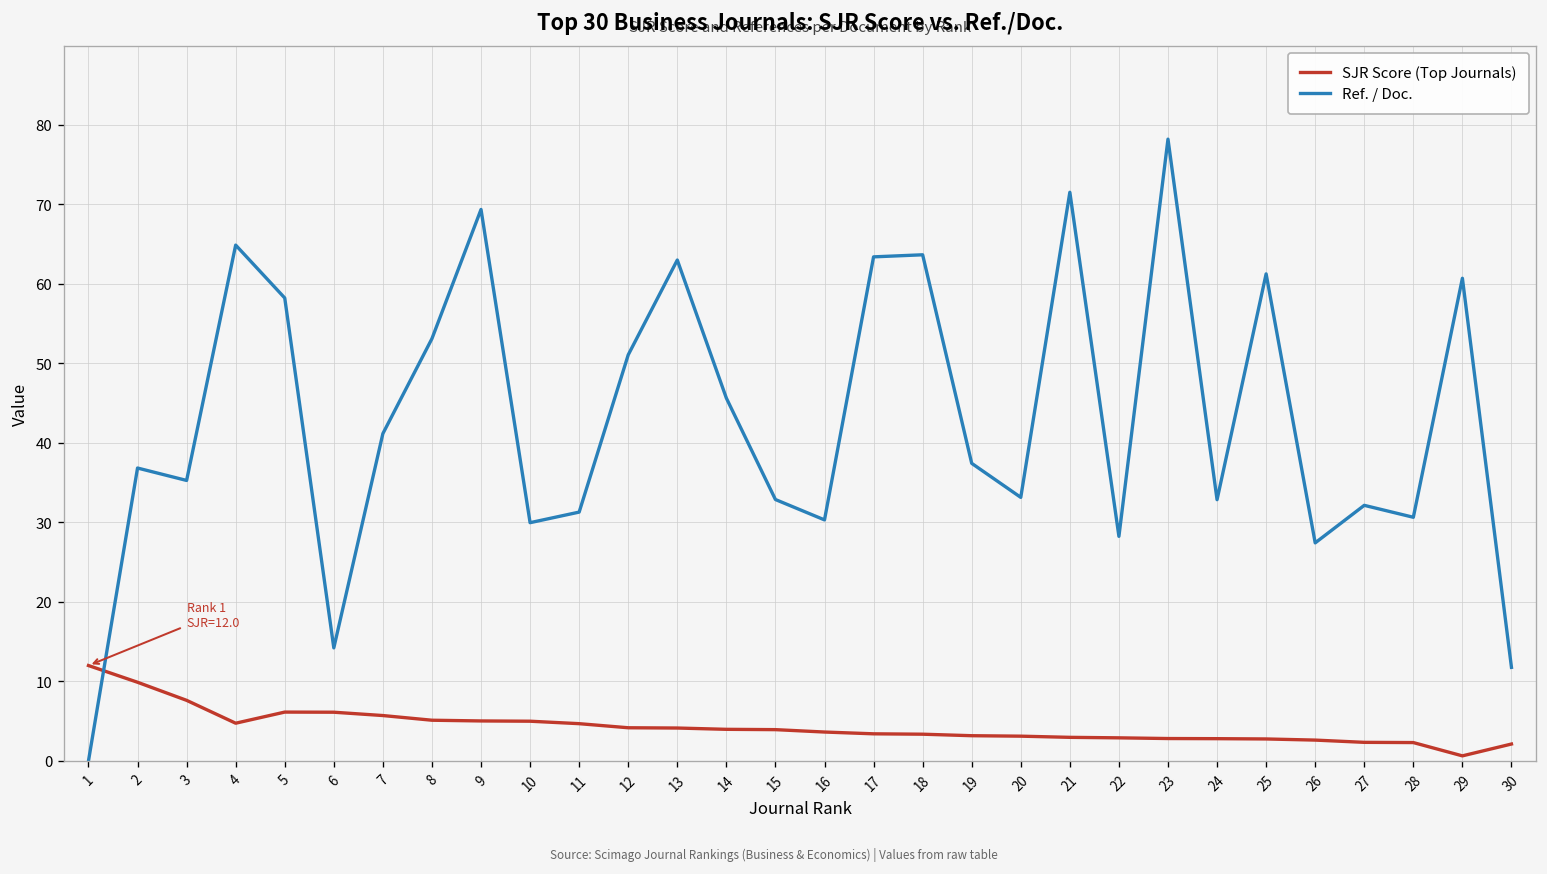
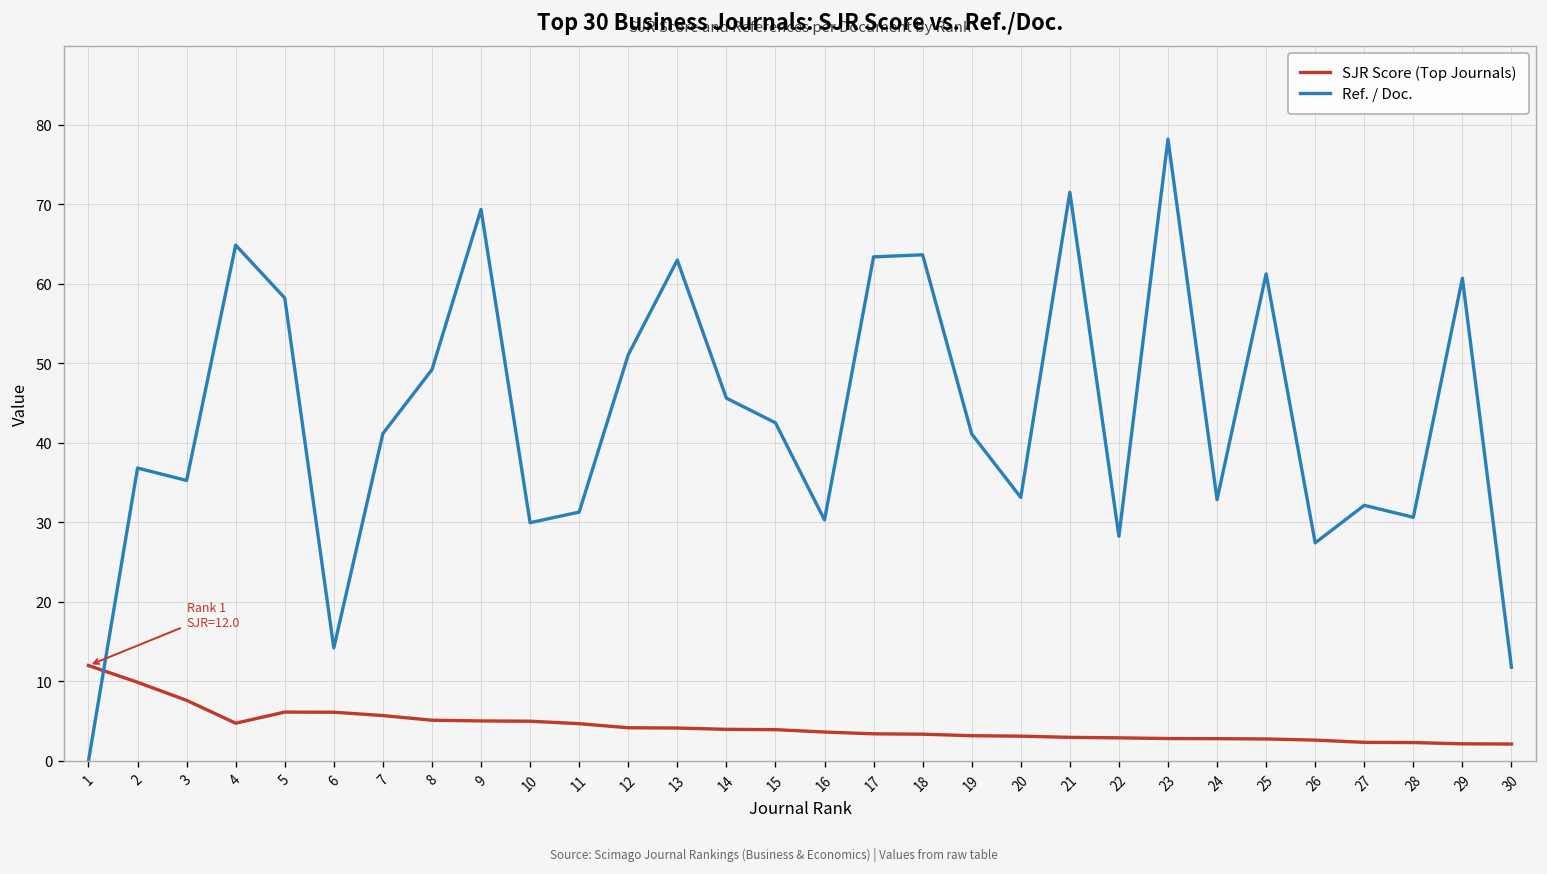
  {
    "SJR Score (Top Journals)": {
      "2": 10,
      "3": 8,
      "4": 5,
      "5": 6,
      "6": 6,
      "7": 6,
      "8": 5,
      "9": 5,
      "10": 5,
      "11": 5,
      "12": 4,
      "13": 4,
      "14": 4,
      "15": 4,
      "16": 4,
      "17": 3,
      "18": 3,
      "19": 3,
      "20": 3,
      "21": 3,
      "22": 3,
      "23": 3,
      "24": 3,
      "25": 3,
      "26": 3,
      "27": 2,
      "28": 2,
-     "29": 1,
+     "29": 2,
      "30": 2
    },
    "Ref. / Doc.": {
      "1": 0,
      "2": 37,
      "3": 35,
      "4": 65,
      "5": 58,
      "6": 14,
      "7": 41,
-     "8": 53,
+     "8": 49,
      "9": 69,
      "10": 30,
      "11": 31,
      "12": 51,
      "13": 63,
      "14": 46,
-     "15": 33,
+     "15": 43,
      "16": 30,
      "17": 63,
      "18": 64,
-     "19": 37,
+     "19": 41,
      "20": 33,
      "21": 72,
      "22": 28,
      "23": 78,
      "24": 33,
      "25": 61,
      "26": 27,
      "27": 32,
      "28": 31,
      "29": 61,
      "30": 12
    }
  }
